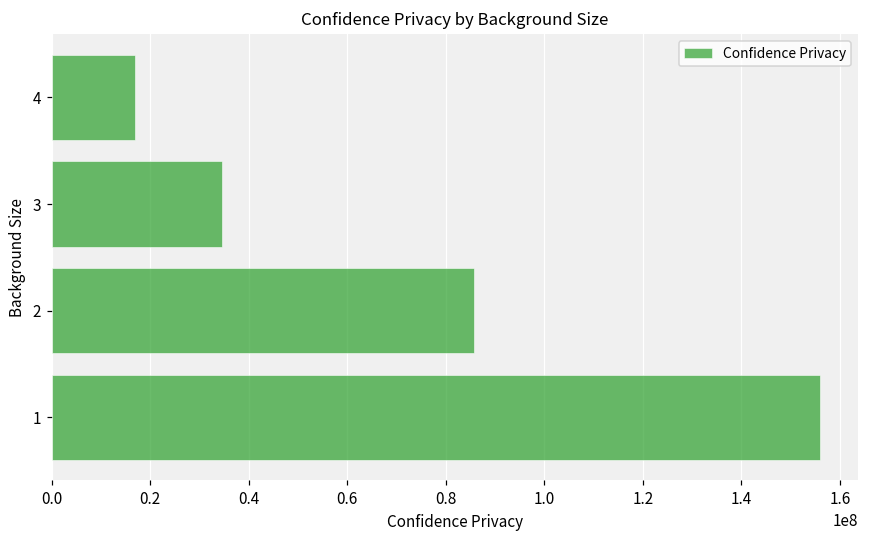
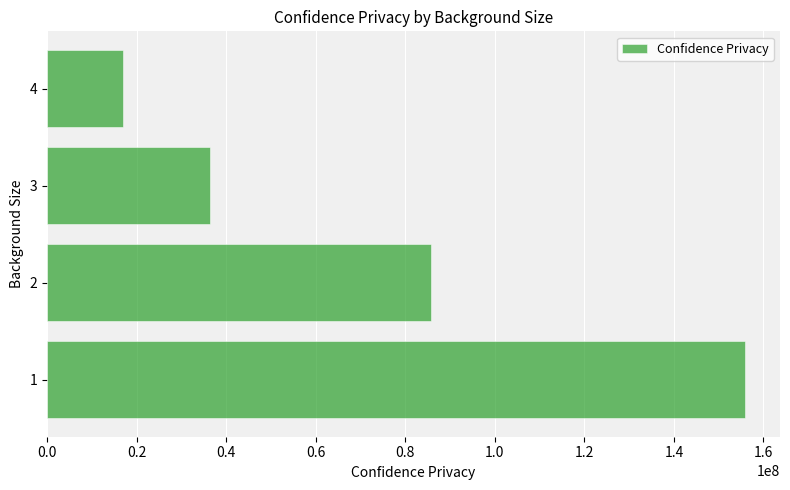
  {
    "4": 17000000,
-   "3": 35000000,
+   "3": 36000000,
    "2": 86000000,
    "1": 156000000
  }
